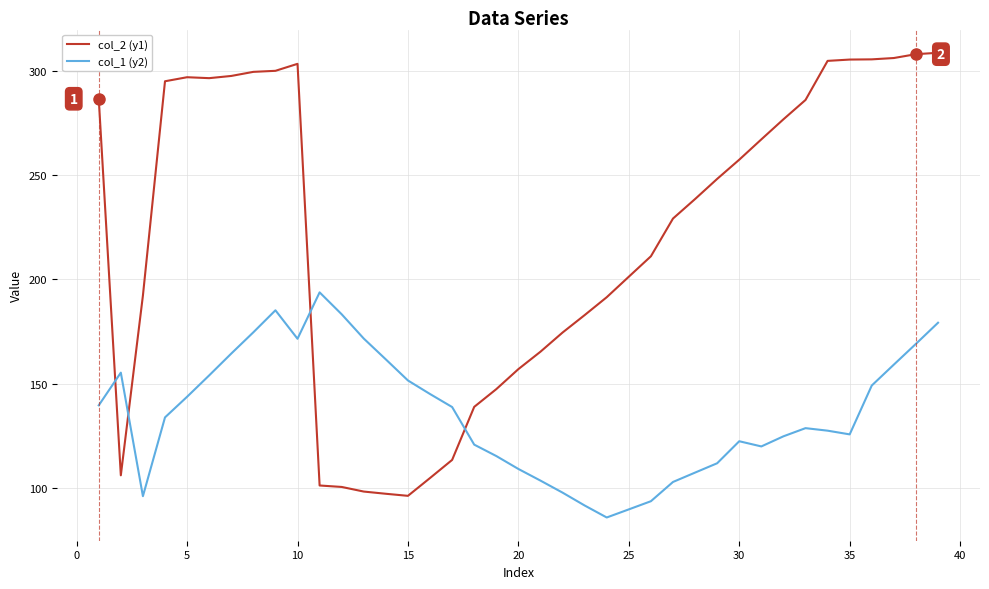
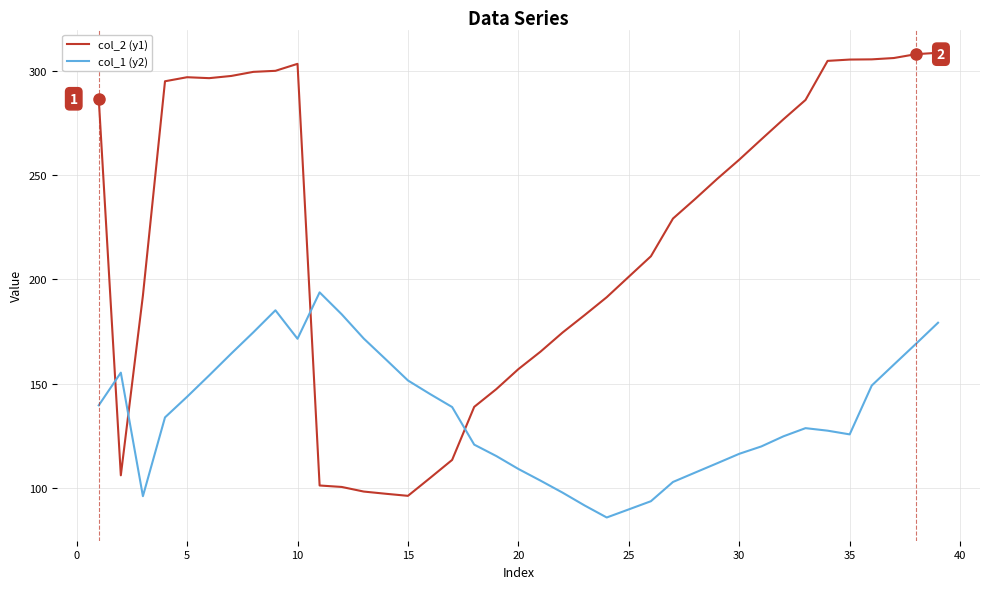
  {
    "col_1 (y2)": {
      "5": 144,
      "10": 172,
      "15": 151,
      "20": 109,
      "25": 90,
-     "30": 122,
+     "30": 116,
      "35": 126
    }
  }
